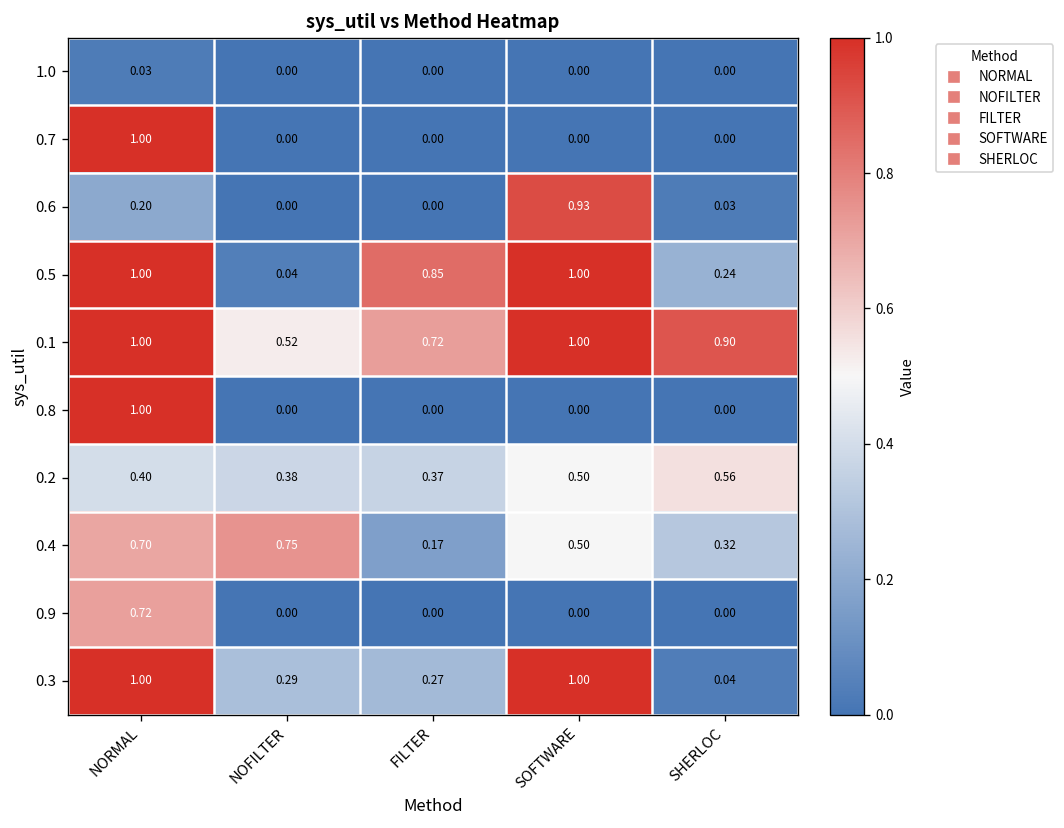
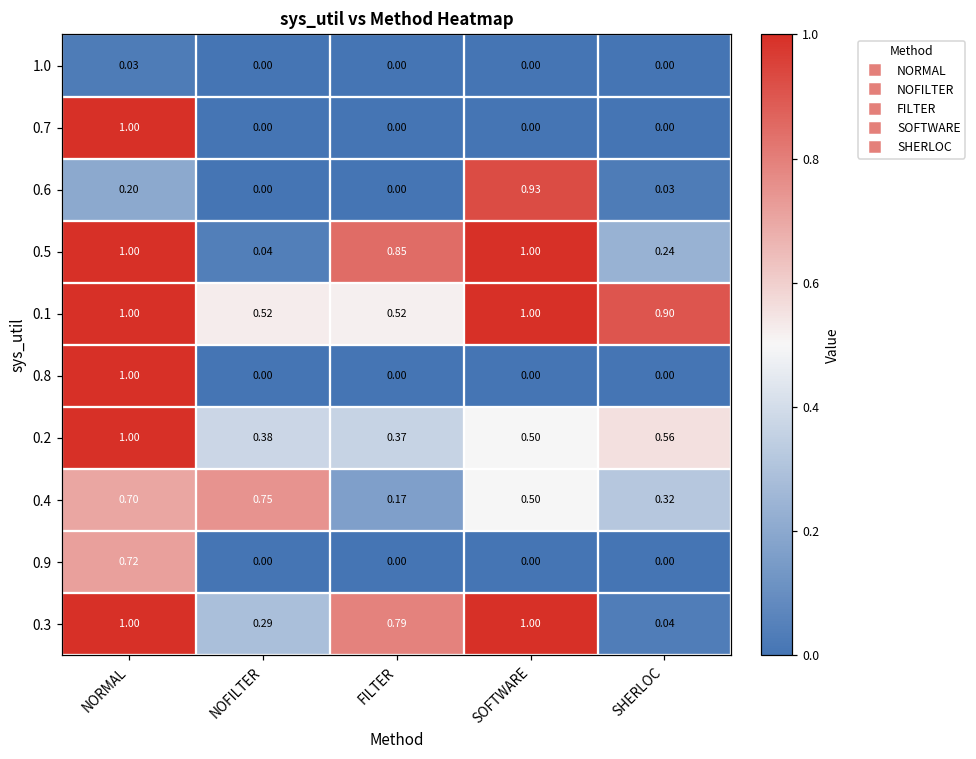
  {
    "1.0": {
      "NORMAL": 0.03,
      "NOFILTER": 0.00,
      "FILTER": 0.00,
      "SOFTWARE": 0.00,
      "SHERLOC": 0.00
    },
    "0.7": {
      "NORMAL": 1.00,
      "NOFILTER": 0.00,
      "FILTER": 0.00,
      "SOFTWARE": 0.00,
      "SHERLOC": 0.00
    },
    "0.6": {
      "NORMAL": 0.20,
      "NOFILTER": 0.00,
      "FILTER": 0.00,
      "SOFTWARE": 0.93,
      "SHERLOC": 0.03
    },
    "0.5": {
      "NORMAL": 1.00,
      "NOFILTER": 0.04,
      "FILTER": 0.85,
      "SOFTWARE": 1.00,
      "SHERLOC": 0.24
    },
    "0.1": {
      "NORMAL": 1.00,
      "NOFILTER": 0.52,
-     "FILTER": 0.72,
+     "FILTER": 0.52,
      "SOFTWARE": 1.00,
      "SHERLOC": 0.90
    },
    "0.8": {
      "NORMAL": 1.00,
      "NOFILTER": 0.00,
      "FILTER": 0.00,
      "SOFTWARE": 0.00,
      "SHERLOC": 0.00
    },
    "0.2": {
-     "NORMAL": 0.40,
+     "NORMAL": 1.00,
      "NOFILTER": 0.38,
      "FILTER": 0.37,
      "SOFTWARE": 0.50,
      "SHERLOC": 0.56
    },
    "0.4": {
      "NORMAL": 0.70,
      "NOFILTER": 0.75,
      "FILTER": 0.17,
      "SOFTWARE": 0.50,
      "SHERLOC": 0.32
    },
    "0.9": {
      "NORMAL": 0.72,
      "NOFILTER": 0.00,
      "FILTER": 0.00,
      "SOFTWARE": 0.00,
      "SHERLOC": 0.00
    },
    "0.3": {
      "NORMAL": 1.00,
      "NOFILTER": 0.29,
-     "FILTER": 0.27,
+     "FILTER": 0.79,
      "SOFTWARE": 1.00,
      "SHERLOC": 0.04
    }
  }
